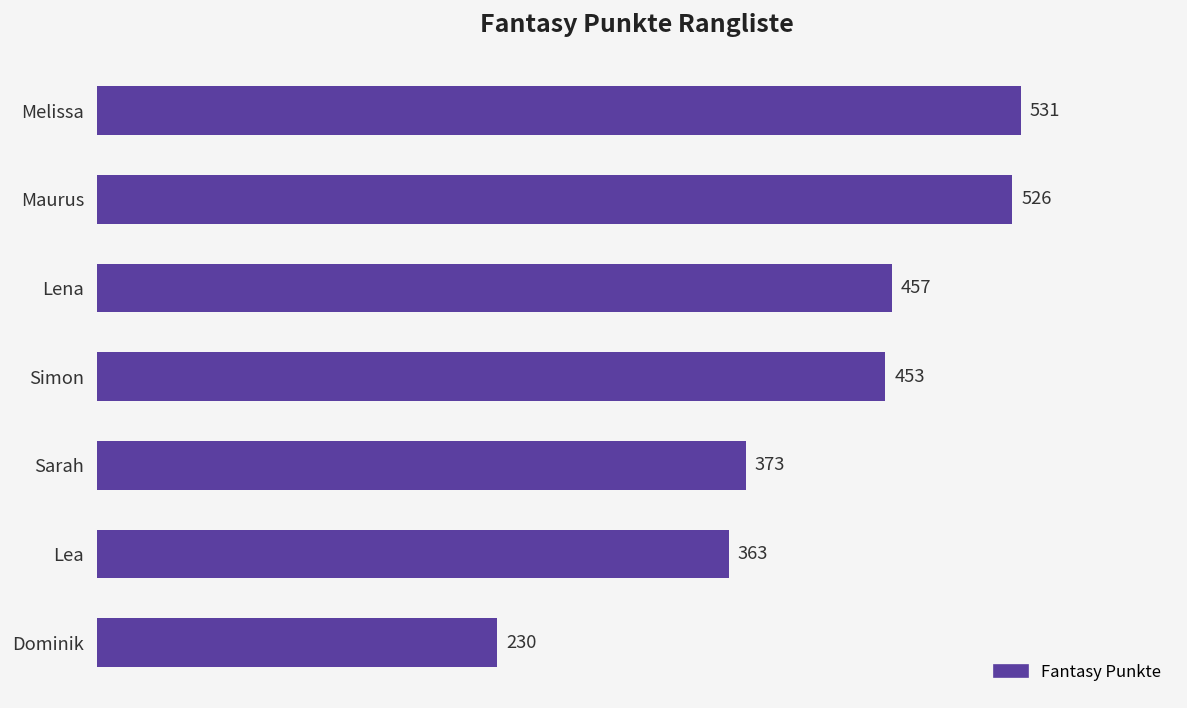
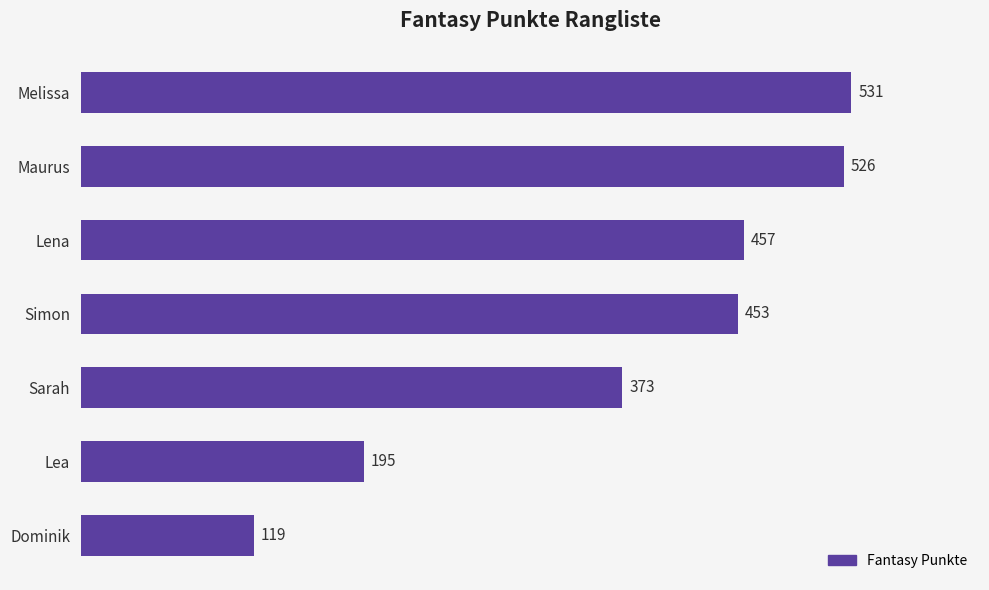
  {
    "Melissa": 531,
    "Maurus": 526,
    "Lena": 457,
    "Simon": 453,
    "Sarah": 373,
-   "Lea": 363,
-   "Dominik": 230
+   "Lea": 195,
+   "Dominik": 119
  }
